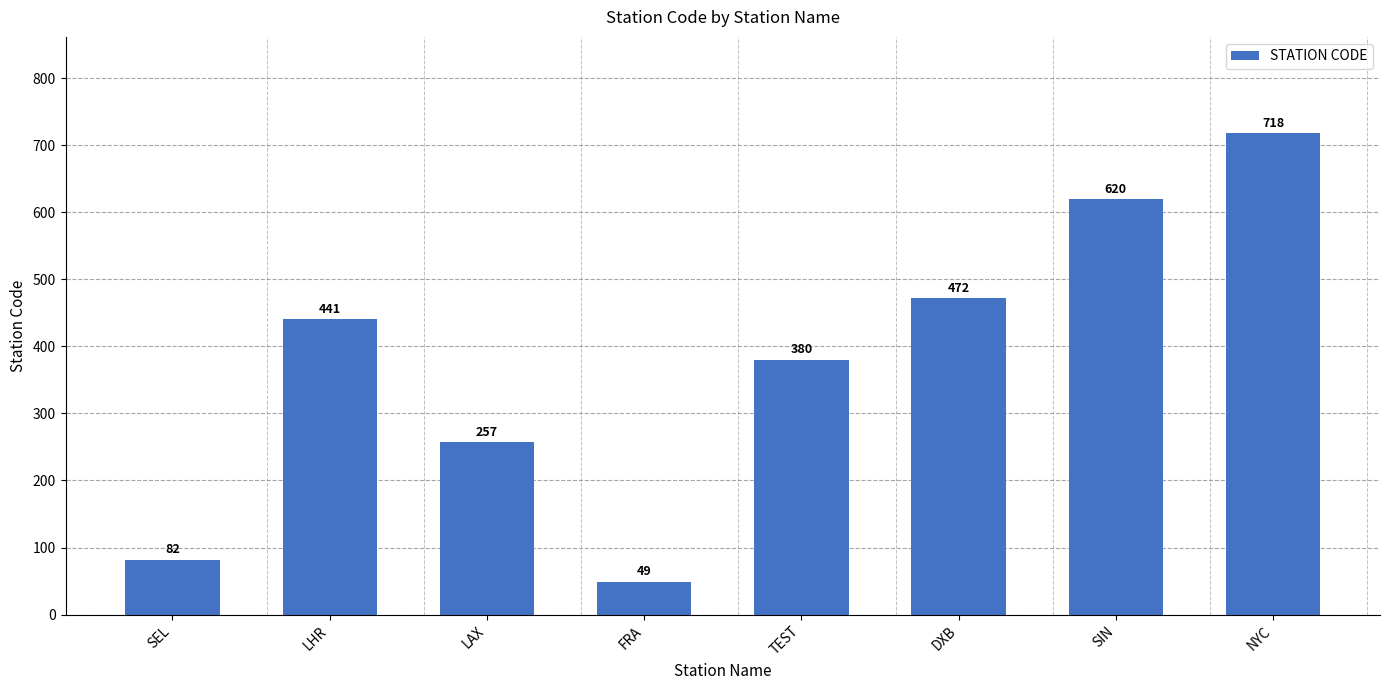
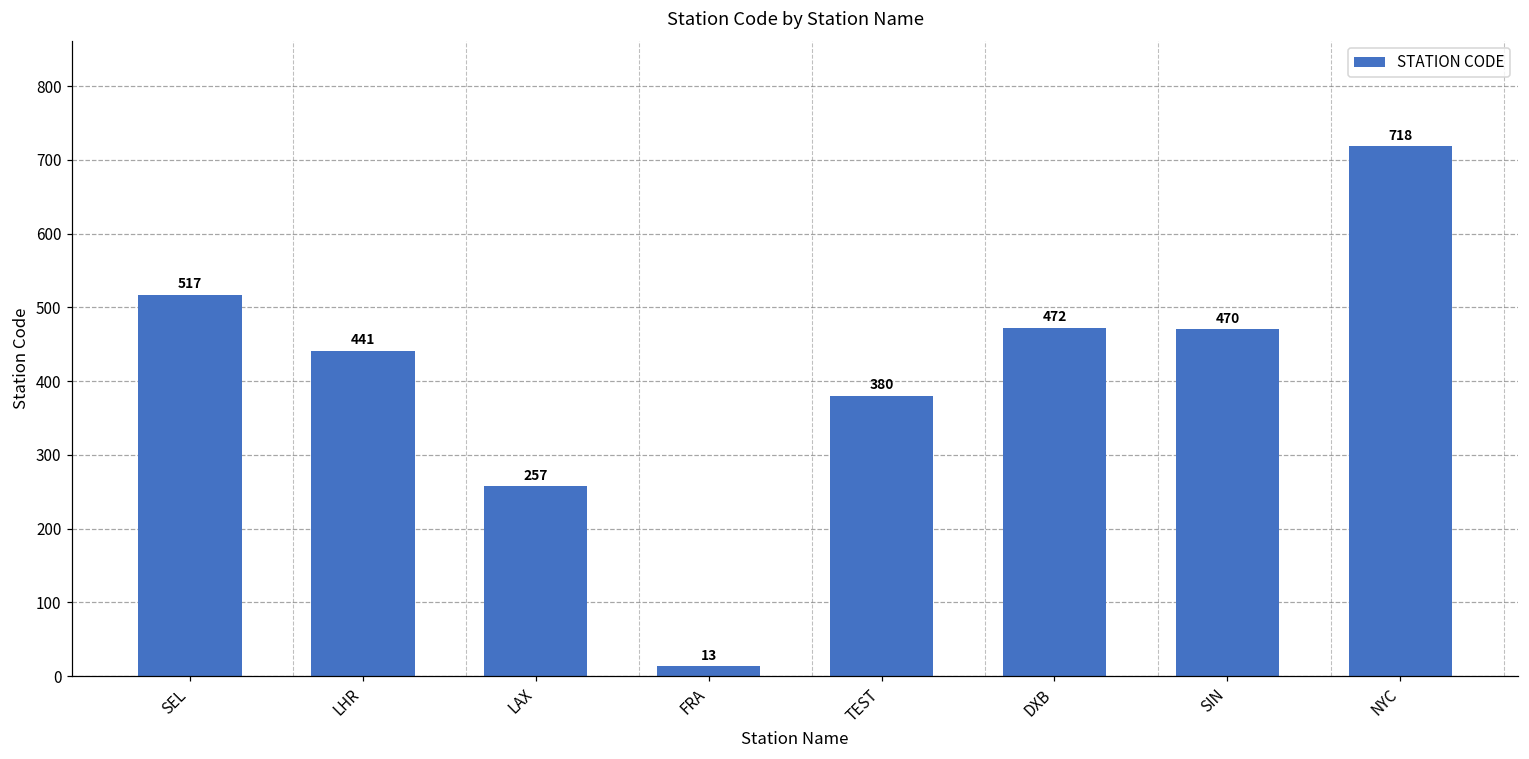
  {
-   "SEL": 82,
+   "SEL": 517,
    "LHR": 441,
    "LAX": 257,
-   "FRA": 49,
+   "FRA": 13,
    "TEST": 380,
    "DXB": 472,
-   "SIN": 620,
+   "SIN": 470,
    "NYC": 718
  }
